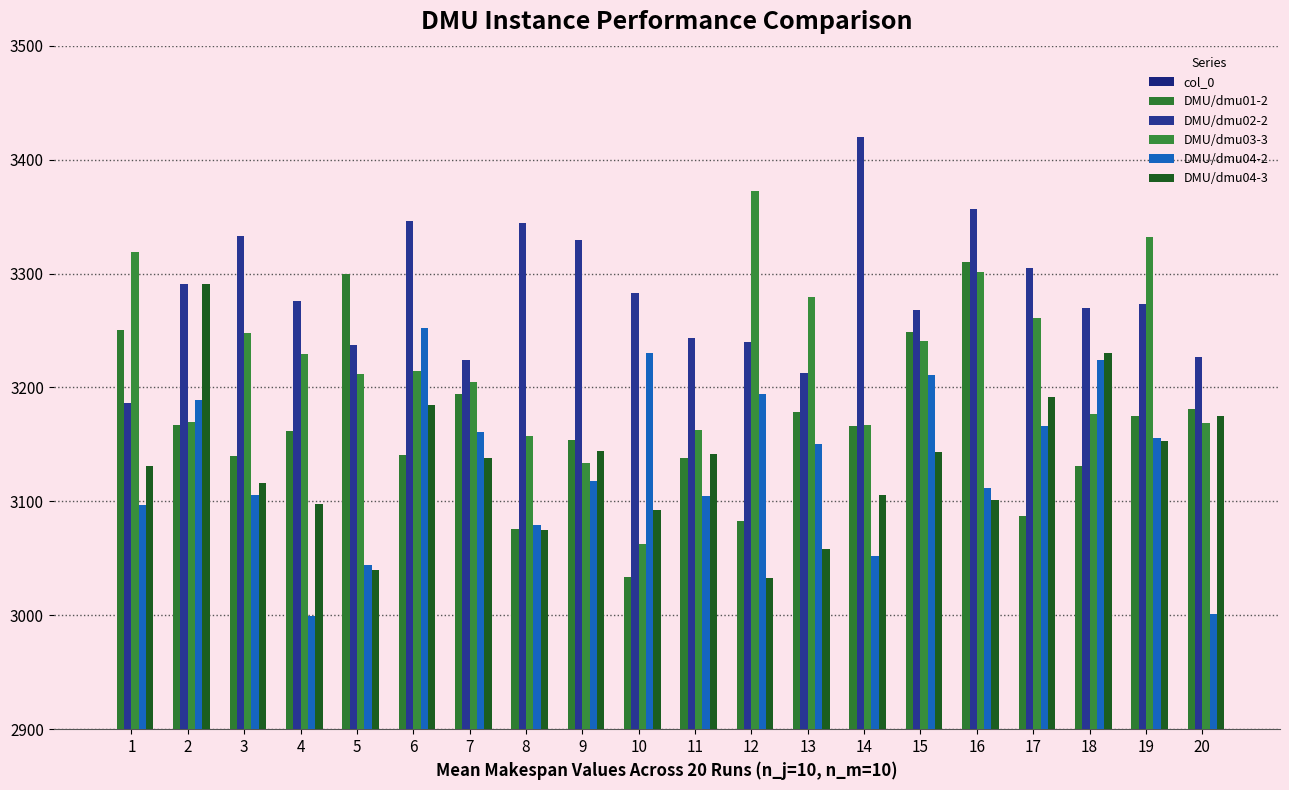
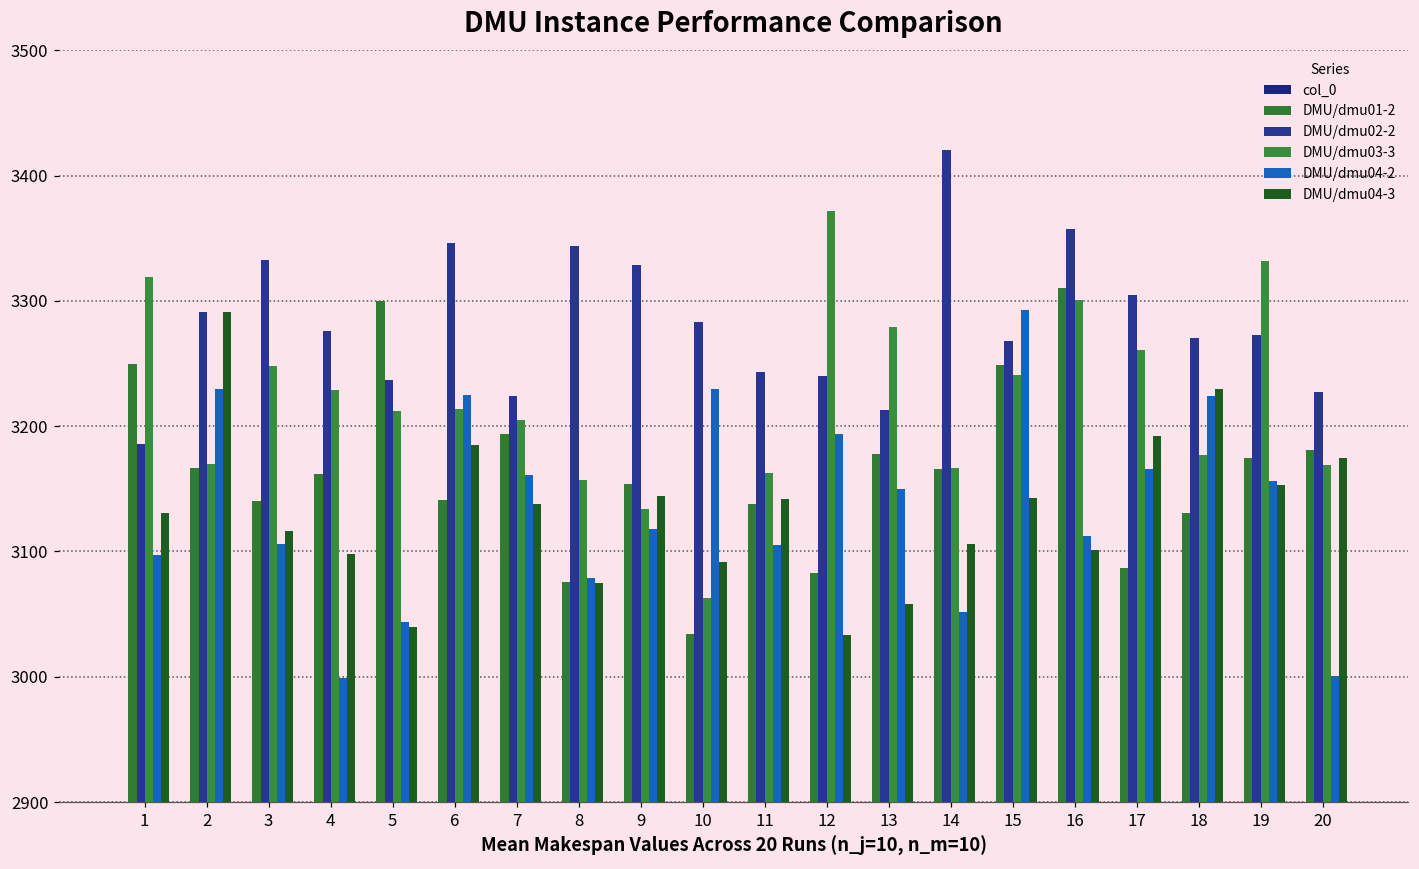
  {
    "DMU/dmu04-2": {
      "1": 3097,
-     "2": 3189,
+     "2": 3230,
      "3": 3106,
      "4": 2999,
      "5": 3044,
-     "6": 3252,
+     "6": 3225,
      "7": 3161,
      "8": 3079,
      "9": 3118,
      "10": 3230,
      "11": 3105,
      "12": 3194,
      "13": 3150,
      "14": 3052,
-     "15": 3211,
+     "15": 3293,
      "16": 3112,
      "17": 3166,
      "18": 3224,
      "19": 3156,
      "20": 3001
    }
  }
